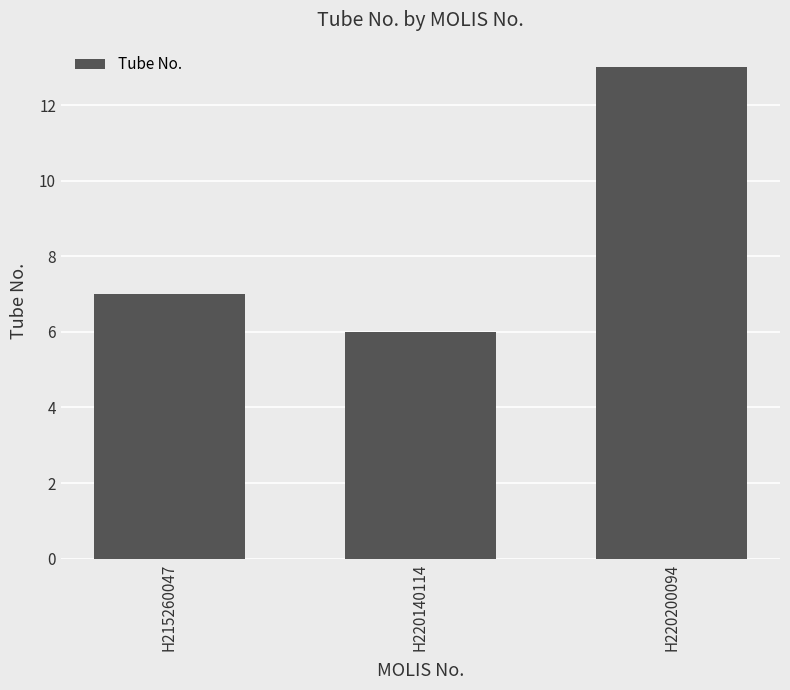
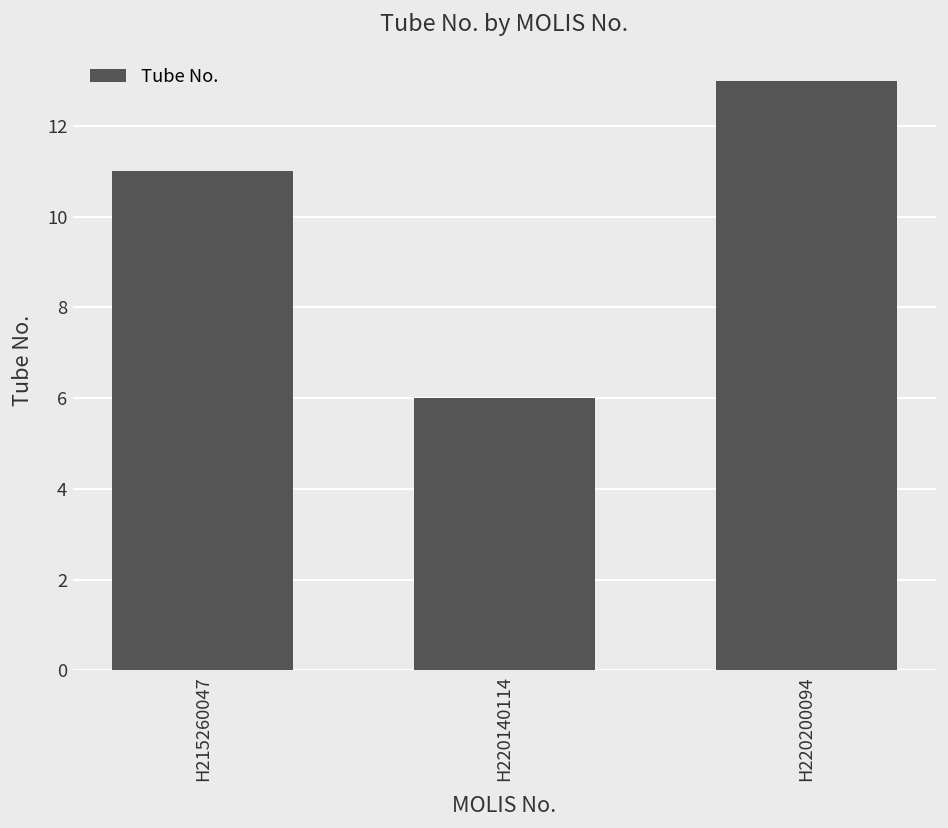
  {
-   "H215260047": 7,
+   "H215260047": 11,
    "H220140114": 6,
    "H220200094": 13
  }
